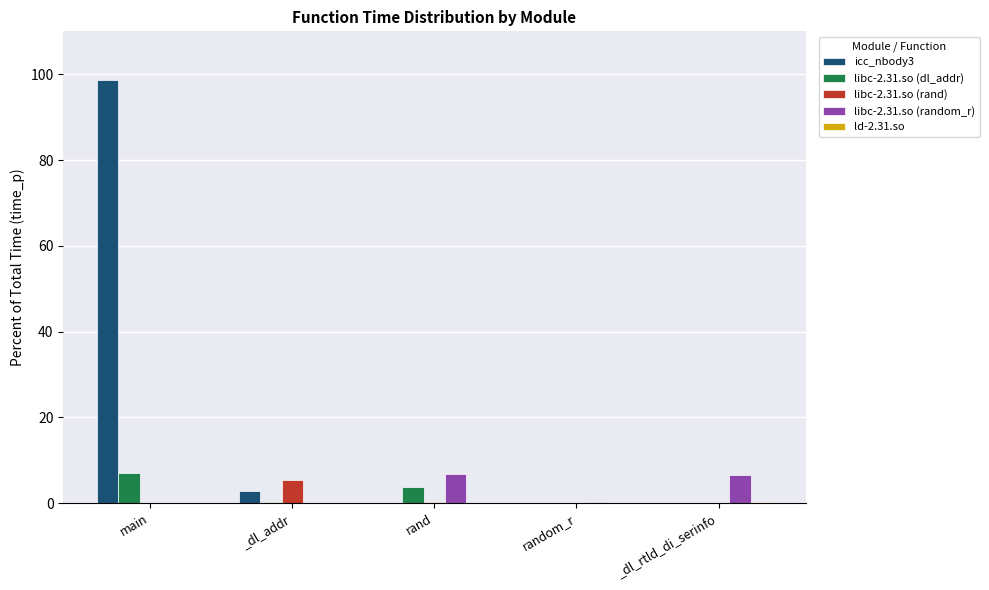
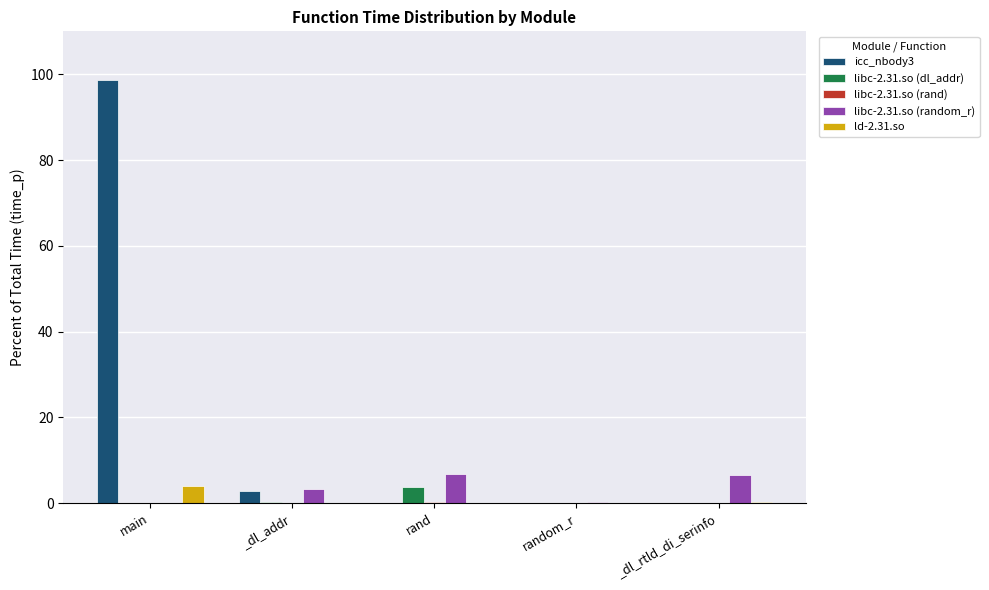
  {
    "icc_nbody3": {
      "main": 99,
      "_dl_addr": 3,
      "rand": 0,
      "random_r": 0,
      "_dl_rtld_di_serinfo": 0
    },
    "libc-2.31.so (dl_addr)": {
-     "main": 7,
+     "main": 0,
      "rand": 4,
      "random_r": 0,
      "_dl_rtld_di_serinfo": 0
    },
    "libc-2.31.so (rand)": {
      "main": 0,
-     "_dl_addr": 5,
+     "_dl_addr": 0,
      "random_r": 0,
      "_dl_rtld_di_serinfo": 0
    },
    "libc-2.31.so (random_r)": {
      "main": 0,
-     "_dl_addr": 0,
+     "_dl_addr": 3,
      "rand": 7,
      "_dl_rtld_di_serinfo": 7
    },
    "ld-2.31.so": {
-     "main": 0,
+     "main": 4,
      "_dl_addr": 0,
      "rand": 0,
      "random_r": 0
    }
  }
